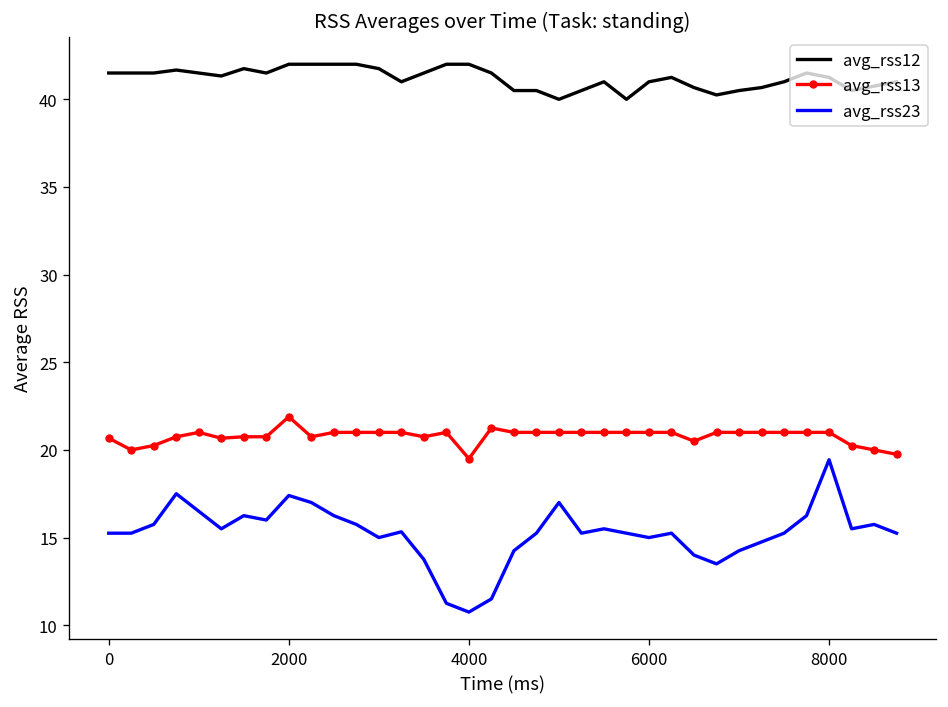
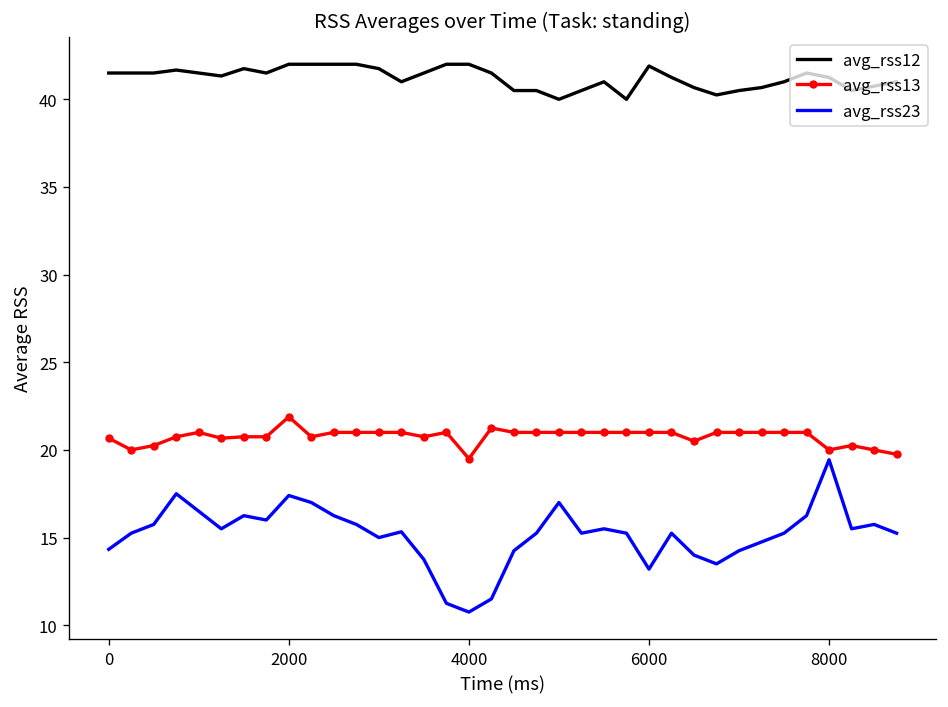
  {
    "avg_rss12": {
      "0": 41.5,
      "2000": 42.0,
      "4000": 42.0,
-     "6000": 41.0
+     "6000": 41.9
    },
    "avg_rss13": {
      "0": 20.7,
      "2000": 22,
      "4000": 19.5,
      "6000": 21,
-     "8000": 21
+     "8000": 20
    },
    "avg_rss23": {
-     "0": 15.3,
+     "0": 14.3,
      "2000": 17.4,
      "4000": 10.8,
-     "6000": 15.0,
+     "6000": 13.2,
      "8000": 19.4
    }
  }
